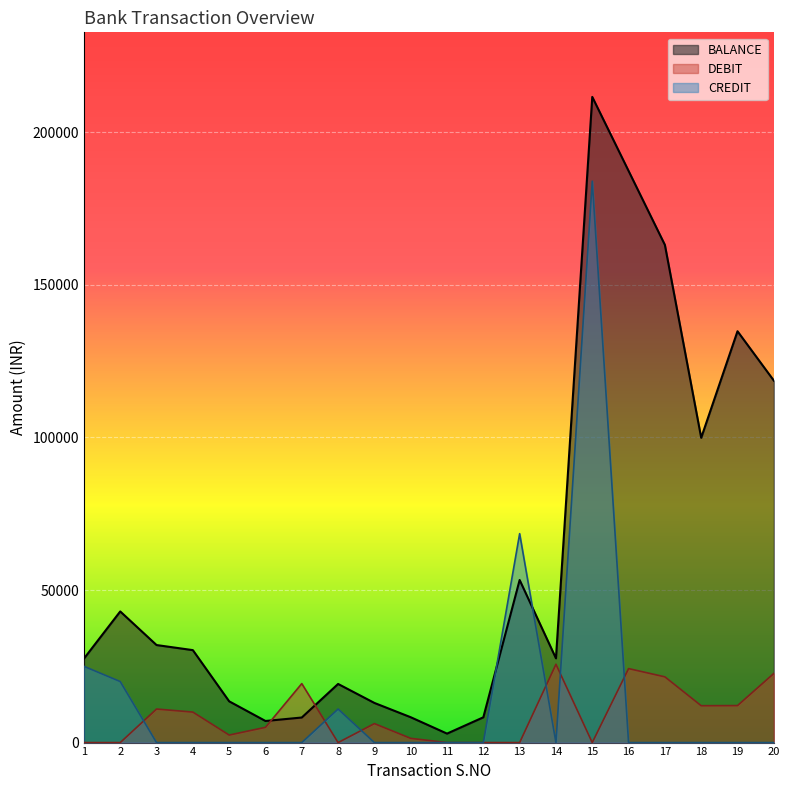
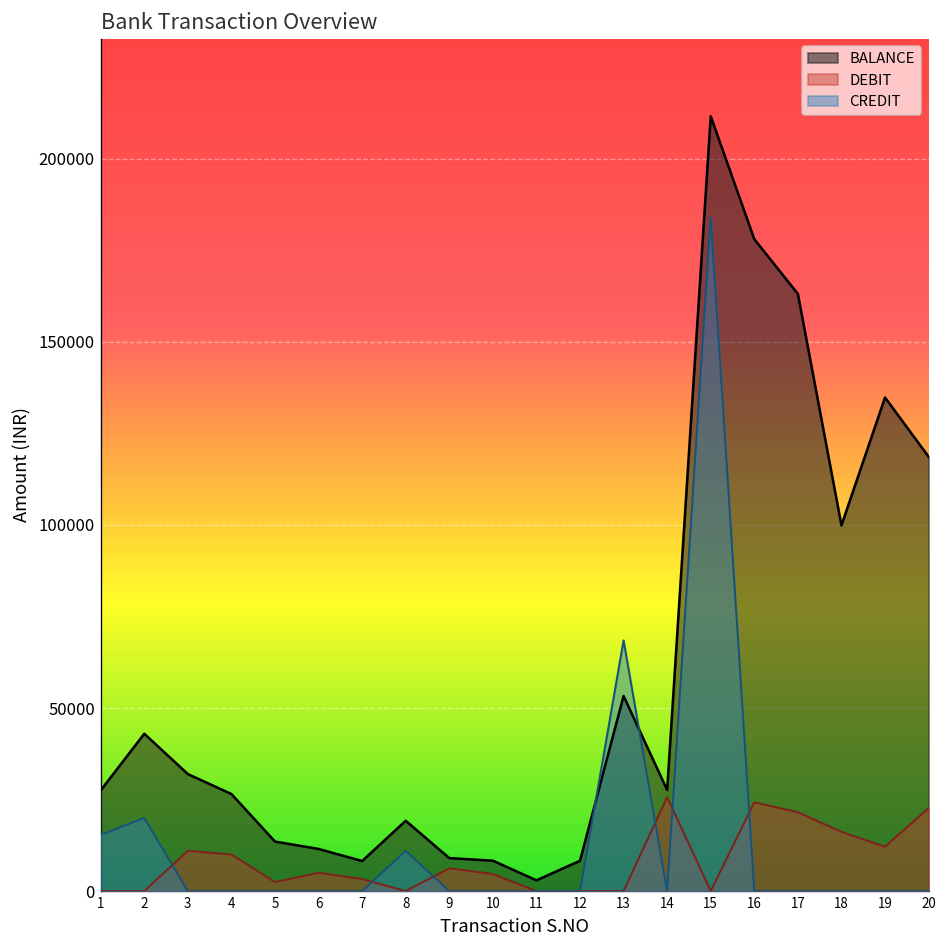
  {
    "BALANCE": {
      "1": 28000,
      "2": 43000,
      "3": 32000,
-     "4": 30000,
+     "4": 27000,
      "5": 14000,
-     "6": 7000,
+     "6": 12000,
      "7": 8000,
      "8": 19000,
-     "9": 13000,
+     "9": 9000,
      "10": 8000,
      "11": 3000,
      "12": 8000,
      "13": 53000,
      "14": 28000,
      "15": 212000,
-     "16": 187000,
+     "16": 178000,
      "17": 163000,
      "18": 100000,
      "19": 135000,
      "20": 119000
    },
    "DEBIT": {
      "1": 0,
      "2": 0,
      "3": 11000,
      "4": 10000,
      "5": 2000,
      "6": 5000,
-     "7": 19000,
+     "7": 3000,
      "8": 0,
      "9": 6000,
-     "10": 1000,
+     "10": 5000,
      "13": 0,
      "14": 26000,
      "15": 0,
      "16": 24000,
      "17": 22000,
-     "18": 12000,
+     "18": 16000,
      "19": 12000,
      "20": 23000
    },
    "CREDIT": {
-     "1": 25000,
+     "1": 15000,
      "2": 20000,
      "3": 0,
      "4": 0,
      "5": 0,
      "6": 0,
      "7": 0,
      "8": 11000,
      "9": 0,
      "10": 0,
      "13": 68000,
      "14": 0,
      "15": 184000,
      "16": 0,
      "17": 0,
      "18": 0,
      "19": 0,
      "20": 0
    }
  }
